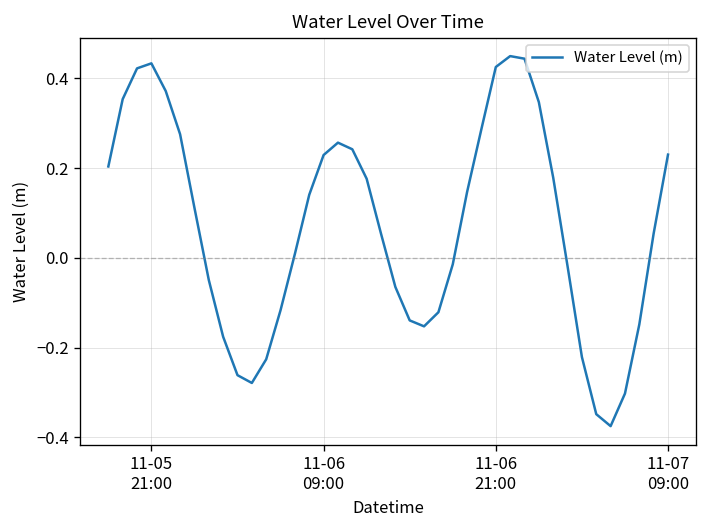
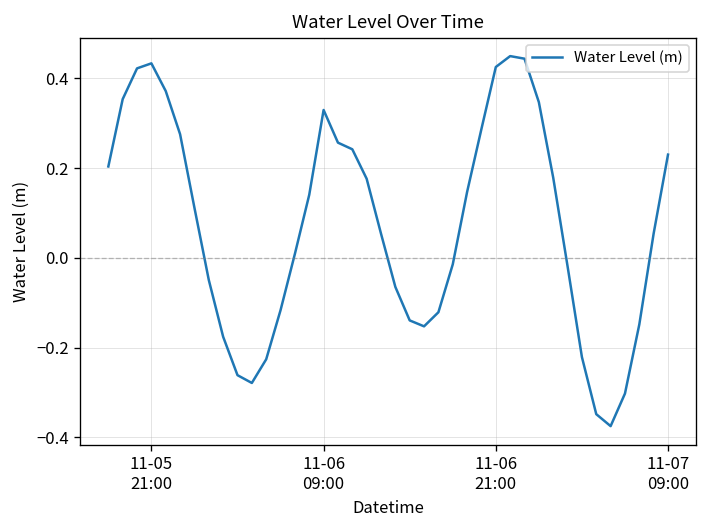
  {
    "11-05 21:00": 0.43,
-   "11-06 09:00": 0.23,
+   "11-06 09:00": 0.33,
    "11-06 21:00": 0.43,
    "11-07 09:00": 0.23
  }
